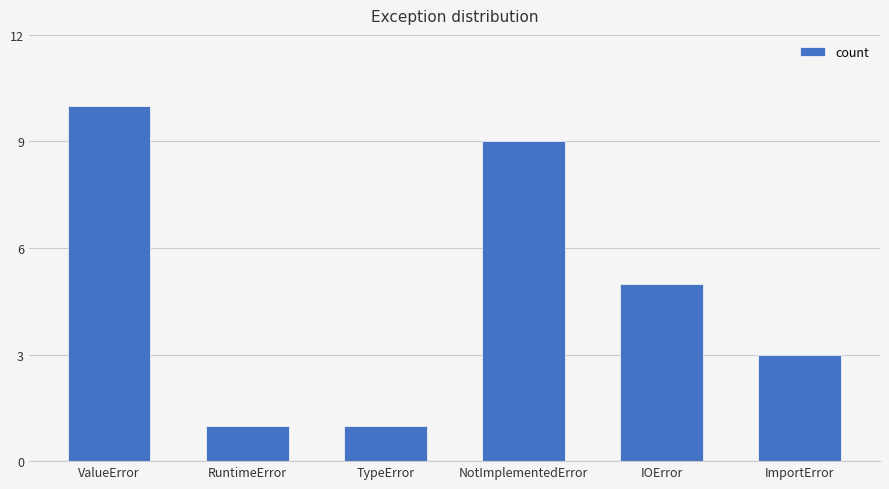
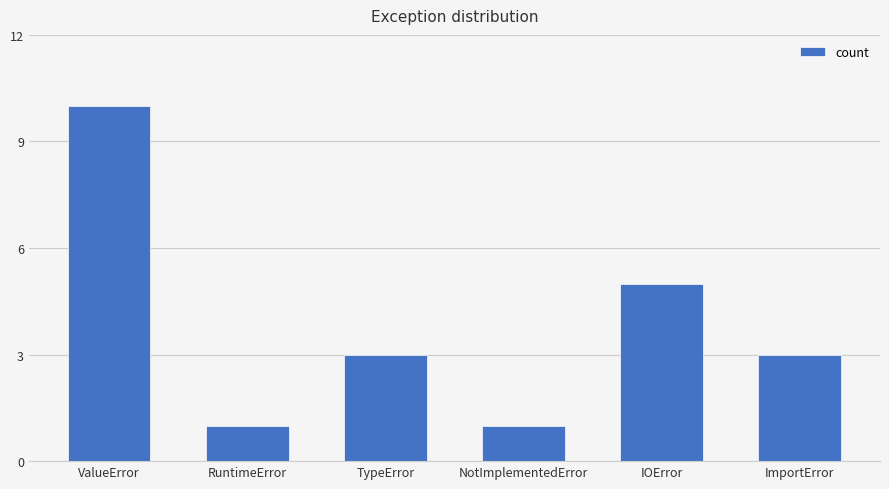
  {
    "ValueError": 10,
    "RuntimeError": 1,
-   "TypeError": 1,
-   "NotImplementedError": 9,
+   "TypeError": 3,
+   "NotImplementedError": 1,
    "IOError": 5,
    "ImportError": 3
  }
